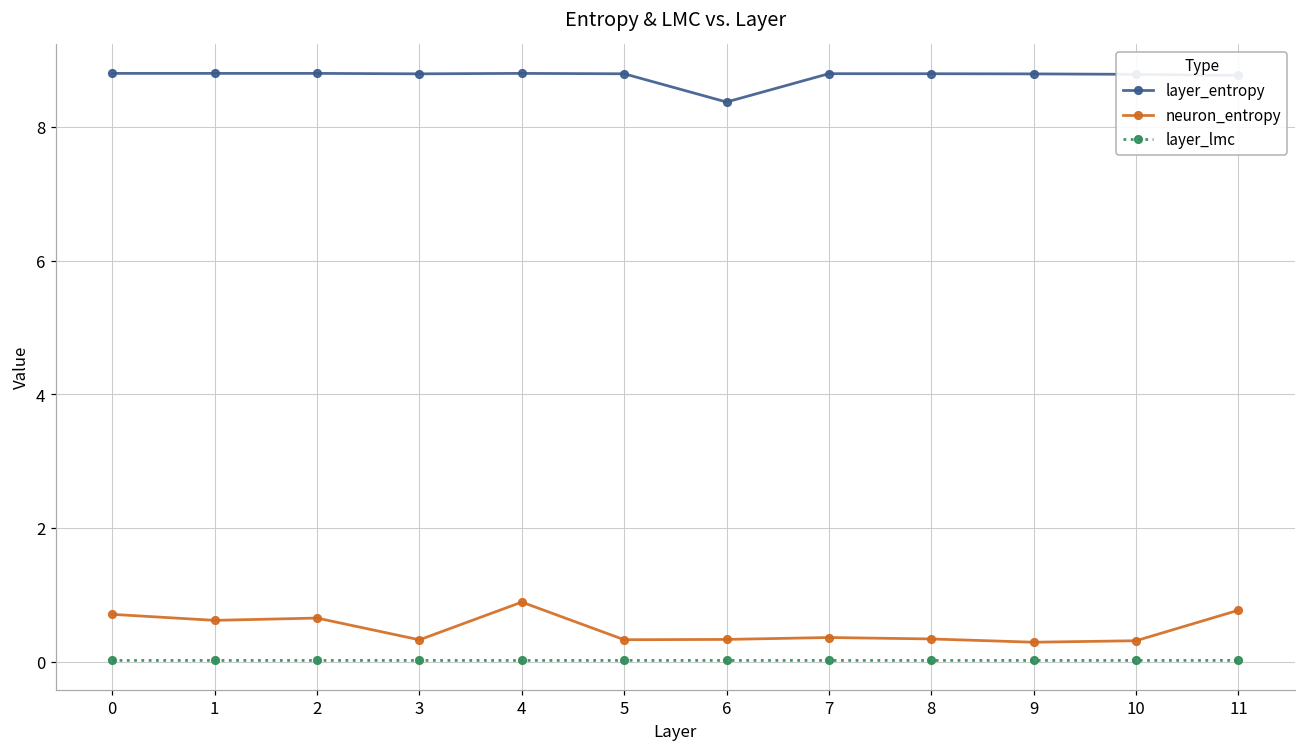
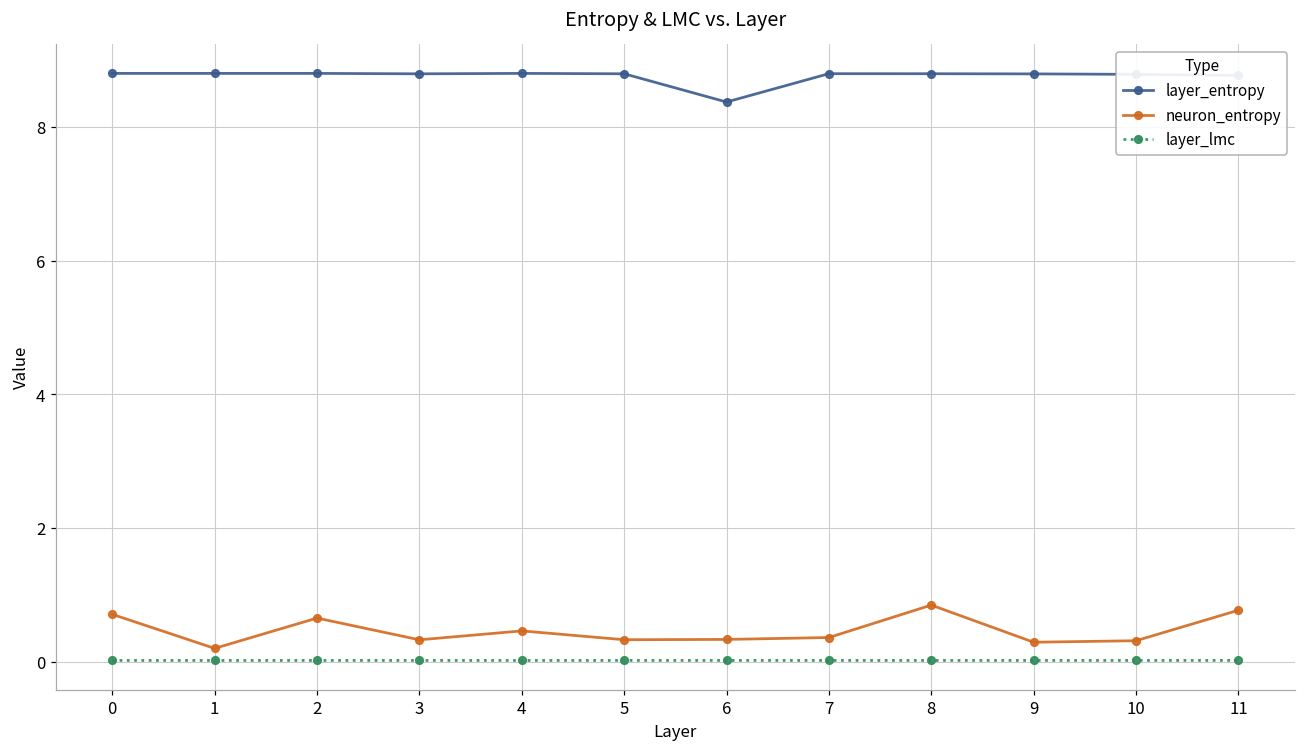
  {
    "layer_entropy": {
      "0": 8.8,
      "1": 8.8,
      "2": 8.8,
      "3": 8.8,
      "4": 8.8,
      "5": 8.8,
      "6": 8.4,
      "7": 8.8,
      "8": 8.8,
      "9": 8.8
    },
    "neuron_entropy": {
      "0": 0.7,
-     "1": 0.6,
+     "1": 0.2,
      "2": 0.7,
      "3": 0.3,
-     "4": 0.9,
+     "4": 0.5,
      "5": 0.3,
      "6": 0.3,
      "7": 0.4,
-     "8": 0.3,
+     "8": 0.9,
      "9": 0.3,
      "10": 0.3,
      "11": 0.8
    },
    "layer_lmc": {
      "0": 0.0,
      "1": 0.0,
      "2": 0.0,
      "3": 0.0,
      "4": 0.0,
      "5": 0.0,
      "6": 0.0,
      "7": 0.0,
      "8": 0.0,
      "9": 0.0,
      "10": 0.0,
      "11": 0.0
    }
  }
